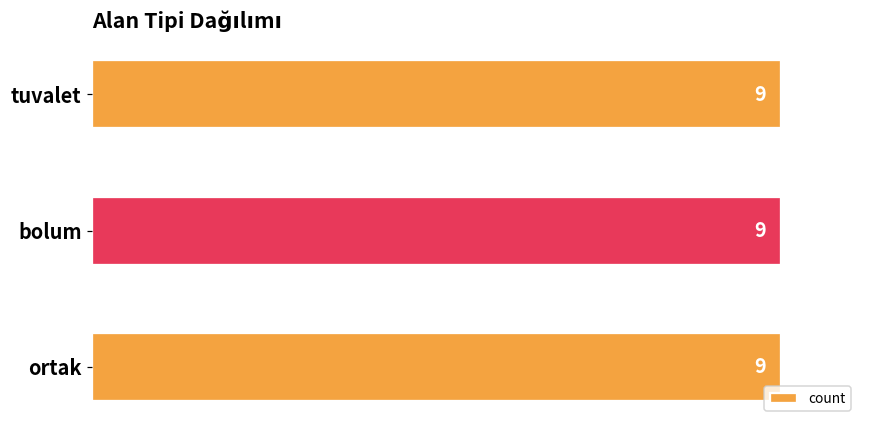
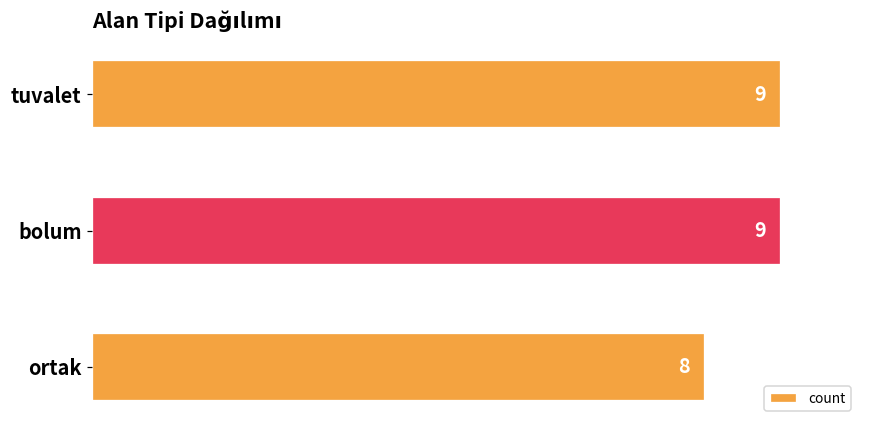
  {
    "tuvalet": 9,
    "bolum": 9,
-   "ortak": 9
+   "ortak": 8
  }
